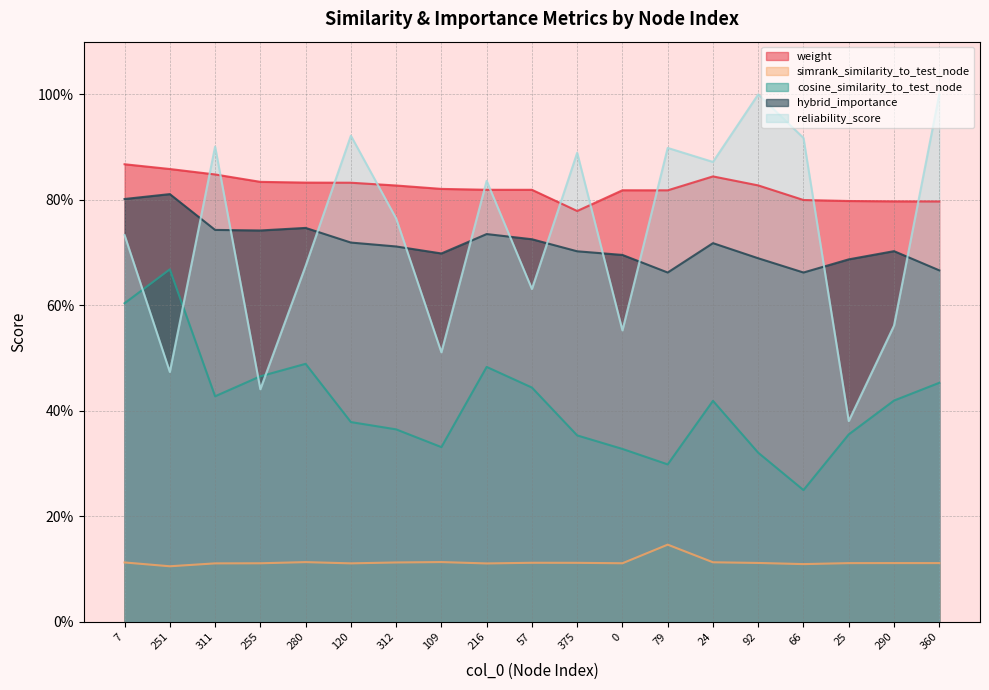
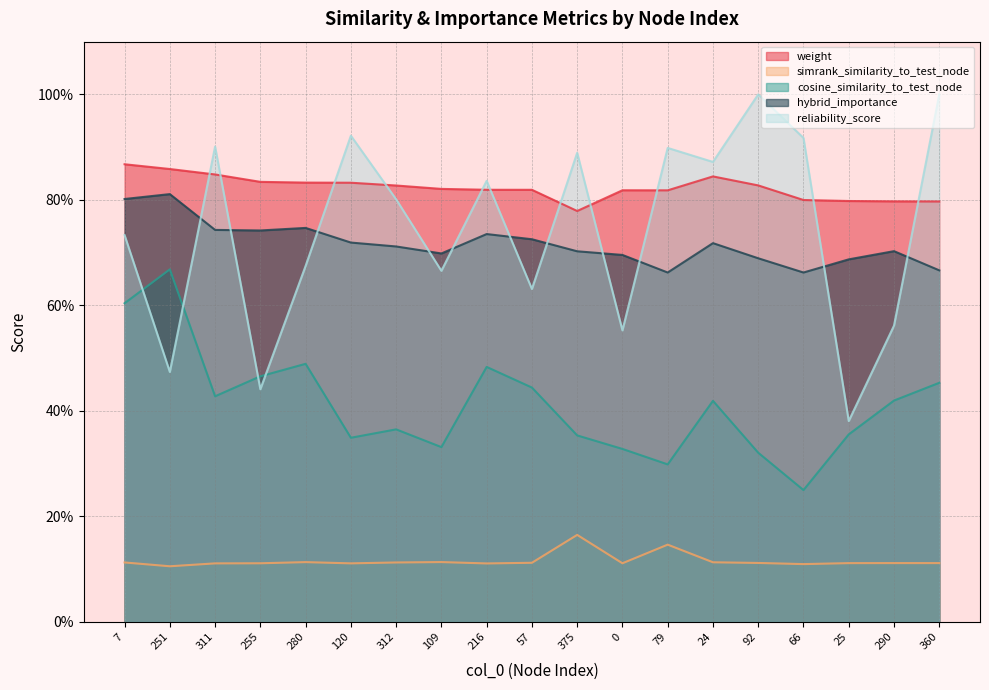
  {
    "weight": {
      "7": "87%",
      "251": "86%",
      "311": "85%",
      "255": "83%",
      "280": "83%",
      "120": "83%",
      "312": "83%",
      "109": "82%",
      "216": "82%",
      "57": "82%",
      "375": "78%",
      "0": "82%",
      "79": "82%",
      "24": "84%",
      "92": "83%",
      "66": "80%",
      "25": "80%",
      "290": "80%",
      "360": "80%"
    },
    "simrank_similarity_to_test_node": {
      "7": "11%",
      "251": "11%",
      "311": "11%",
      "255": "11%",
      "280": "11%",
      "120": "11%",
      "312": "11%",
      "109": "11%",
      "216": "11%",
      "57": "11%",
-     "375": "11%",
+     "375": "16%",
      "0": "11%",
      "79": "15%",
      "24": "11%",
      "92": "11%",
      "66": "11%",
      "25": "11%",
      "290": "11%",
      "360": "11%"
    },
    "cosine_similarity_to_test_node": {
      "7": "60%",
      "251": "67%",
      "311": "43%",
      "255": "47%",
      "280": "49%",
-     "120": "38%",
+     "120": "35%",
      "312": "37%",
      "109": "33%",
      "216": "48%",
      "57": "44%",
      "375": "35%",
      "0": "33%",
      "79": "30%",
      "24": "42%",
      "92": "32%",
      "66": "25%",
      "25": "36%",
      "290": "42%",
      "360": "45%"
    },
    "hybrid_importance": {
      "7": "80%",
      "251": "81%",
      "311": "74%",
      "255": "74%",
      "280": "75%",
      "120": "72%",
      "312": "71%",
      "109": "70%",
      "216": "74%",
      "57": "73%",
      "375": "70%",
      "0": "70%",
      "79": "66%",
      "24": "72%",
      "92": "69%",
      "66": "66%",
      "25": "69%",
      "290": "70%",
      "360": "67%"
    },
    "reliability_score": {
      "7": "73%",
      "251": "47%",
      "311": "90%",
      "255": "44%",
      "280": "67%",
      "120": "92%",
-     "312": "76%",
-     "109": "51%",
+     "312": "80%",
+     "109": "67%",
      "216": "84%",
      "57": "63%",
      "375": "89%",
      "0": "55%",
      "79": "90%",
      "24": "87%",
      "92": "100%",
      "66": "92%",
      "25": "38%",
      "290": "56%"
    }
  }
